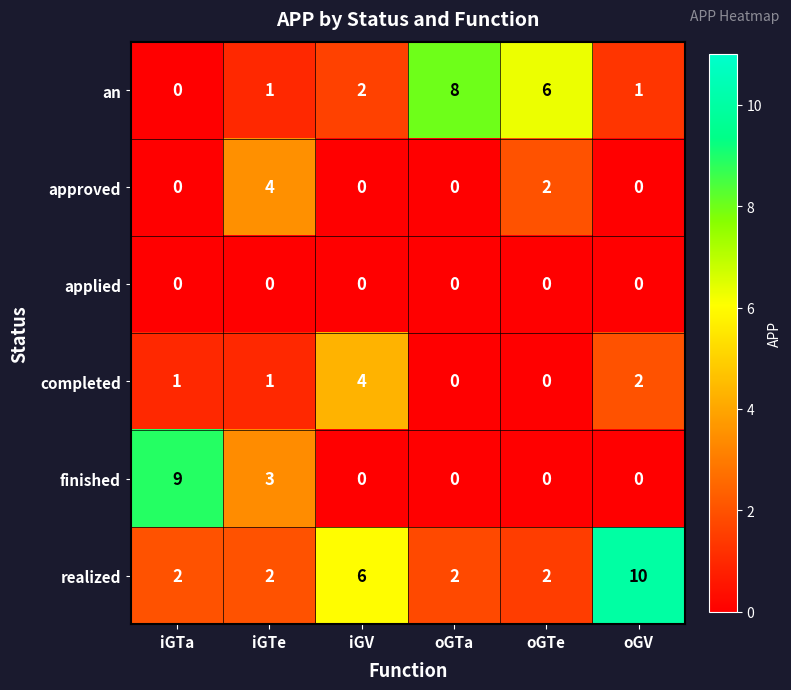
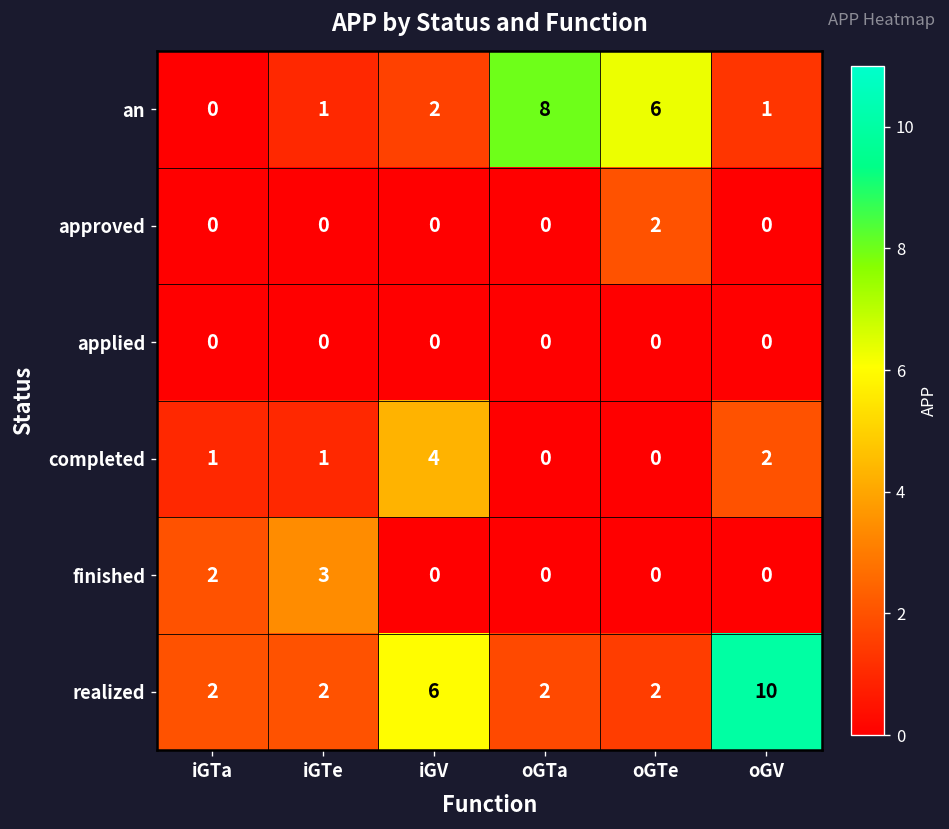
  {
    "an": {
      "iGTa": 0,
      "iGTe": 1,
      "iGV": 2,
      "oGTa": 8,
      "oGTe": 6,
      "oGV": 1
    },
    "approved": {
      "iGTa": 0,
-     "iGTe": 4,
+     "iGTe": 0,
      "iGV": 0,
      "oGTa": 0,
      "oGTe": 2,
      "oGV": 0
    },
    "applied": {
      "iGTa": 0,
      "iGTe": 0,
      "iGV": 0,
      "oGTa": 0,
      "oGTe": 0,
      "oGV": 0
    },
    "completed": {
      "iGTa": 1,
      "iGTe": 1,
      "iGV": 4,
      "oGTa": 0,
      "oGTe": 0,
      "oGV": 2
    },
    "finished": {
-     "iGTa": 9,
+     "iGTa": 2,
      "iGTe": 3,
      "iGV": 0,
      "oGTa": 0,
      "oGTe": 0,
      "oGV": 0
    },
    "realized": {
      "iGTa": 2,
      "iGTe": 2,
      "iGV": 6,
      "oGTa": 2,
      "oGTe": 2,
      "oGV": 10
    }
  }
